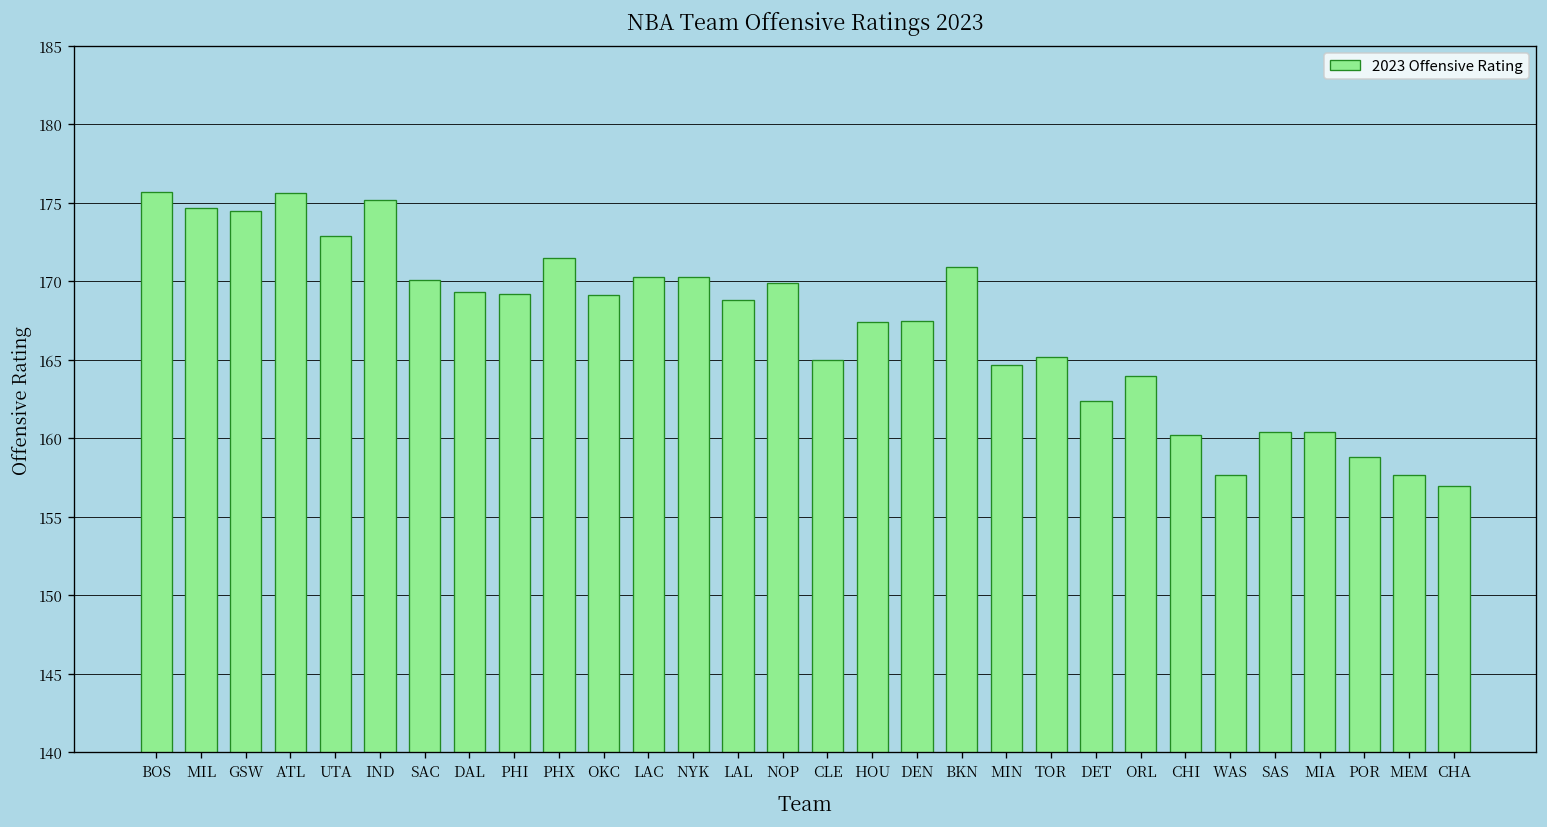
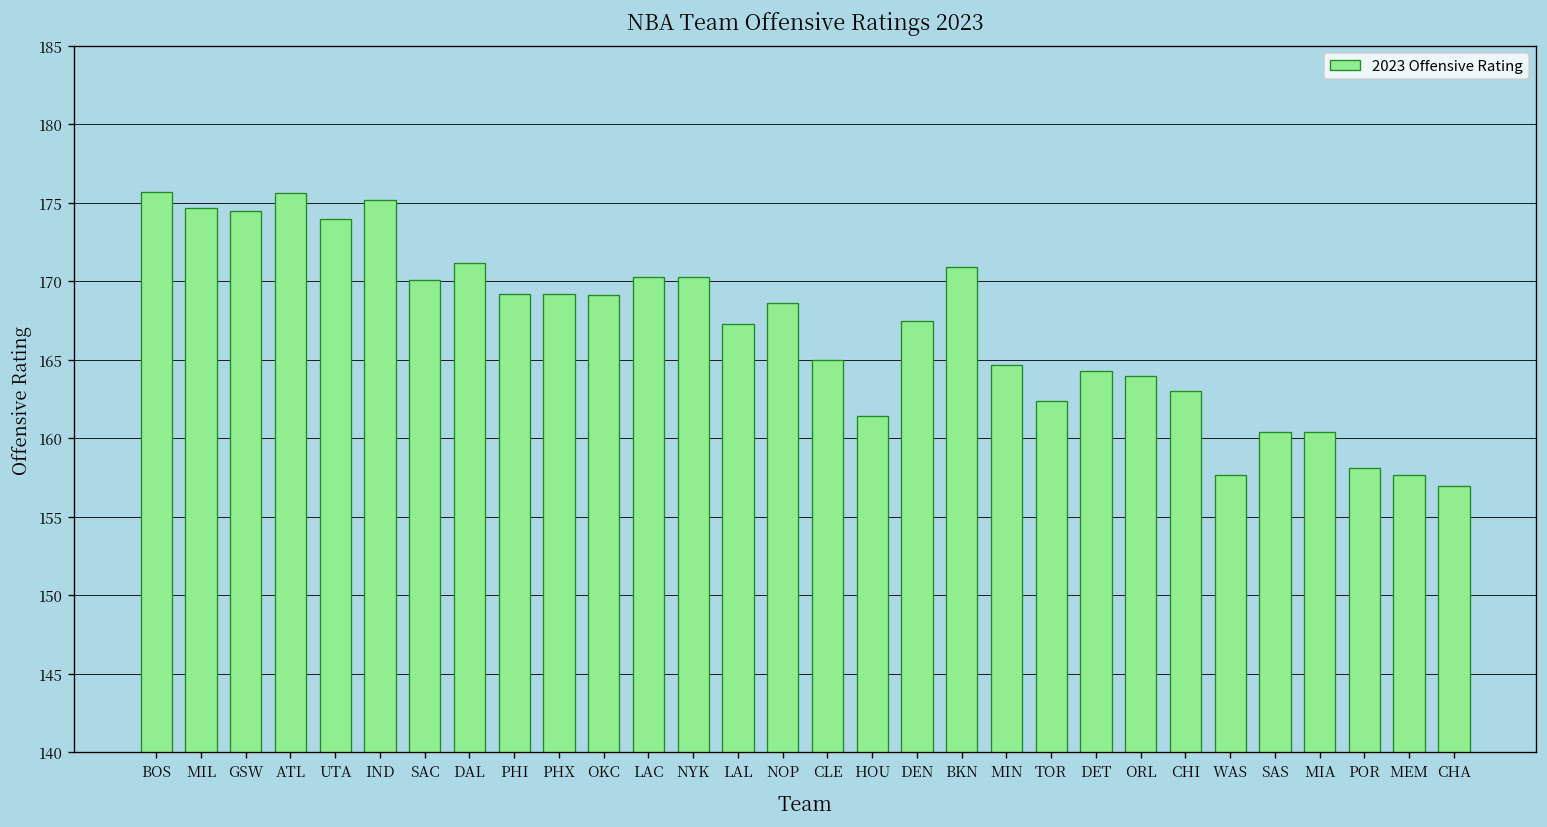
  {
    "BOS": 175.7,
    "MIL": 174.7,
    "GSW": 174.5,
    "ATL": 175.6,
-   "UTA": 172.9,
+   "UTA": 174.0,
    "IND": 175.2,
    "SAC": 170.1,
-   "DAL": 169.3,
+   "DAL": 171.2,
    "PHI": 169.2,
-   "PHX": 171.5,
+   "PHX": 169.2,
    "OKC": 169.1,
    "LAC": 170.3,
    "NYK": 170.3,
-   "LAL": 168.8,
-   "NOP": 169.9,
+   "LAL": 167.3,
+   "NOP": 168.6,
    "CLE": 165.0,
-   "HOU": 167.4,
+   "HOU": 161.4,
    "DEN": 167.5,
    "BKN": 170.9,
    "MIN": 164.7,
-   "TOR": 165.2,
-   "DET": 162.4,
+   "TOR": 162.4,
+   "DET": 164.3,
    "ORL": 164.0,
-   "CHI": 160.2,
+   "CHI": 163.0,
    "WAS": 157.7,
    "SAS": 160.4,
    "MIA": 160.4,
-   "POR": 158.8,
+   "POR": 158.1,
    "MEM": 157.7,
    "CHA": 157.0
  }
